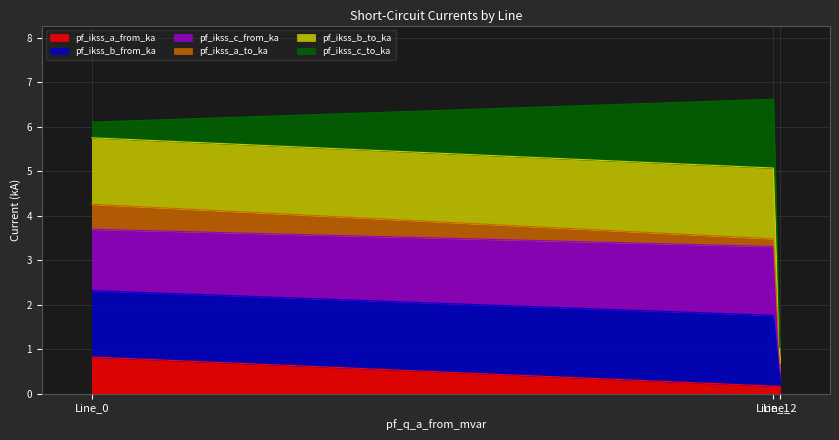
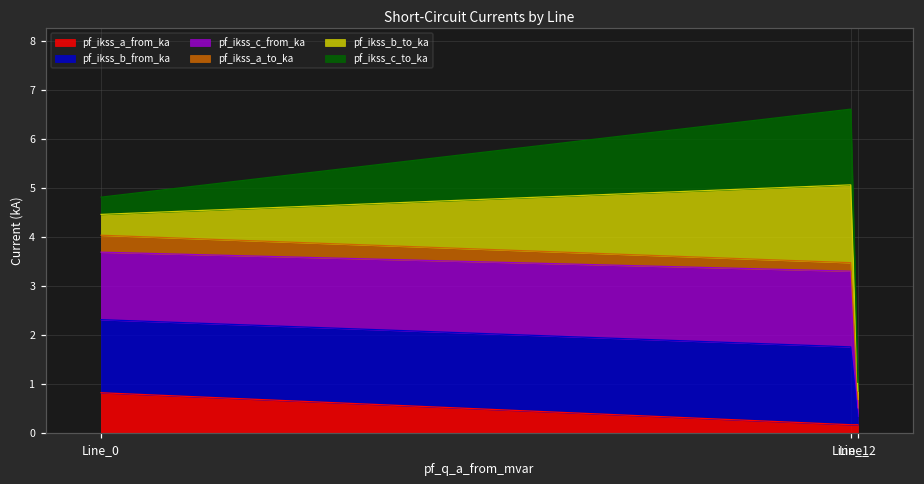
  {
    "pf_ikss_a_from_ka": {
      "Line_0": 0.8
    },
    "pf_ikss_b_from_ka": {
      "Line_0": 1.5
    },
    "pf_ikss_c_from_ka": {
      "Line_0": 1.4
    },
    "pf_ikss_a_to_ka": {
-     "Line_0": 0.6
+     "Line_0": 0.3
    },
    "pf_ikss_b_to_ka": {
-     "Line_0": 1.5
+     "Line_0": 0.4
    },
    "pf_ikss_c_to_ka": {
      "Line_0": 0.4
    }
  }
